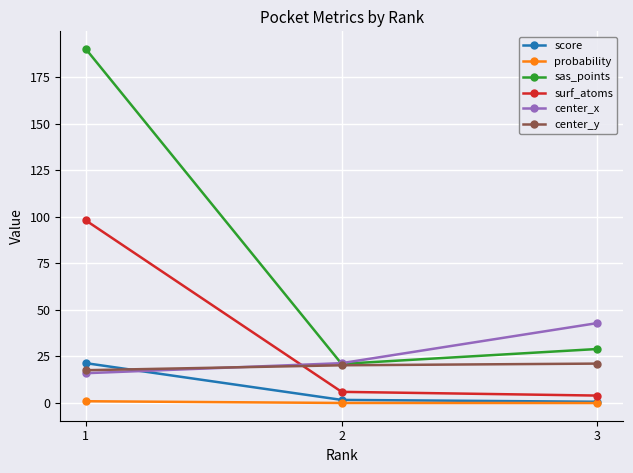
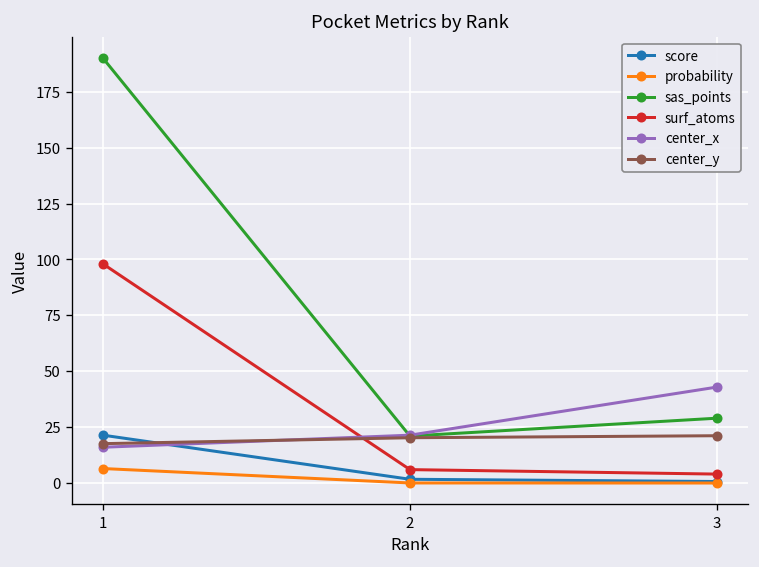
  {
    "score": {
      "1": 21,
      "2": 2
    },
    "probability": {
-     "1": 1,
+     "1": 6,
      "2": 0
    },
    "sas_points": {
      "1": 190,
      "3": 29
    },
    "surf_atoms": {
      "1": 98,
      "2": 6,
      "3": 4
    },
    "center_x": {
      "1": 16,
      "3": 43
    },
    "center_y": {
      "1": 18,
      "3": 21
    }
  }
